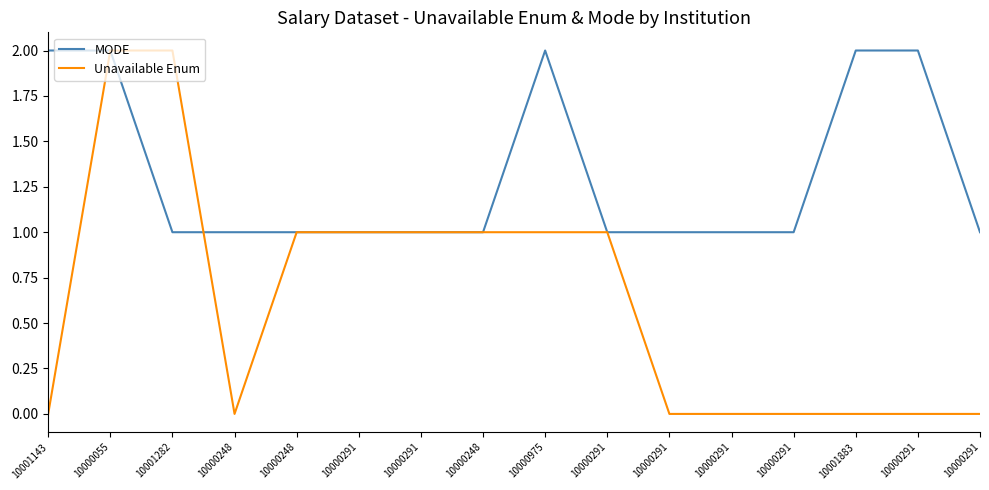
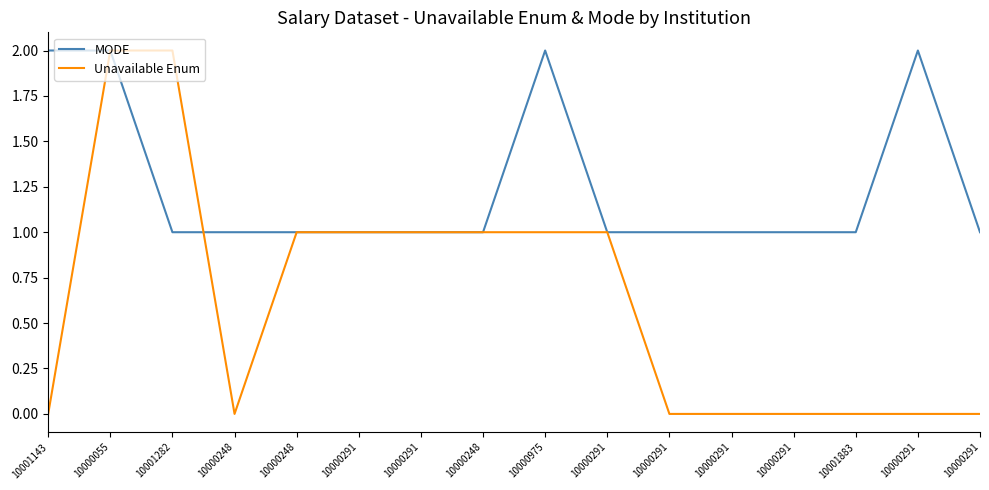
  {
    "MODE": {
      "10001143": 2,
      "10001282": 1,
      "10000975": 2,
-     "10001883": 2
+     "10001883": 1
    },
    "Unavailable Enum": {
      "10001143": 0,
      "10000975": 1,
      "10001883": 0
    }
  }
